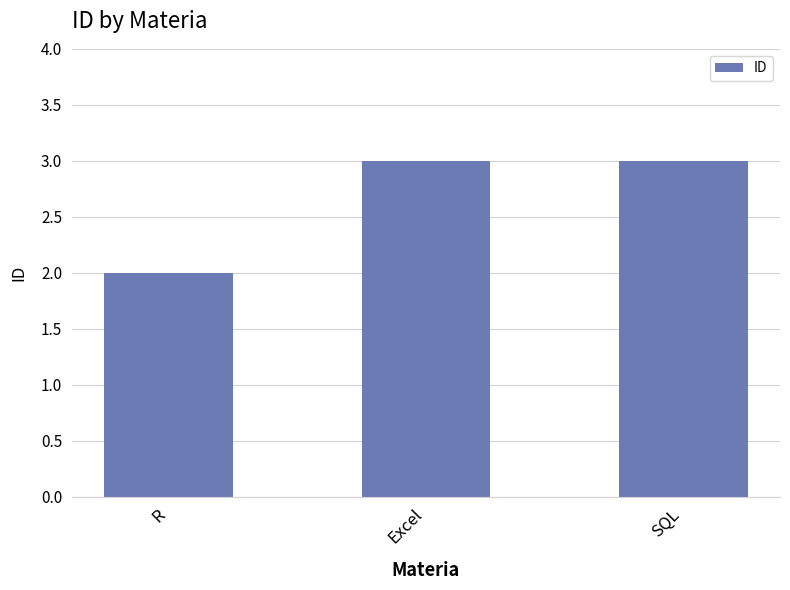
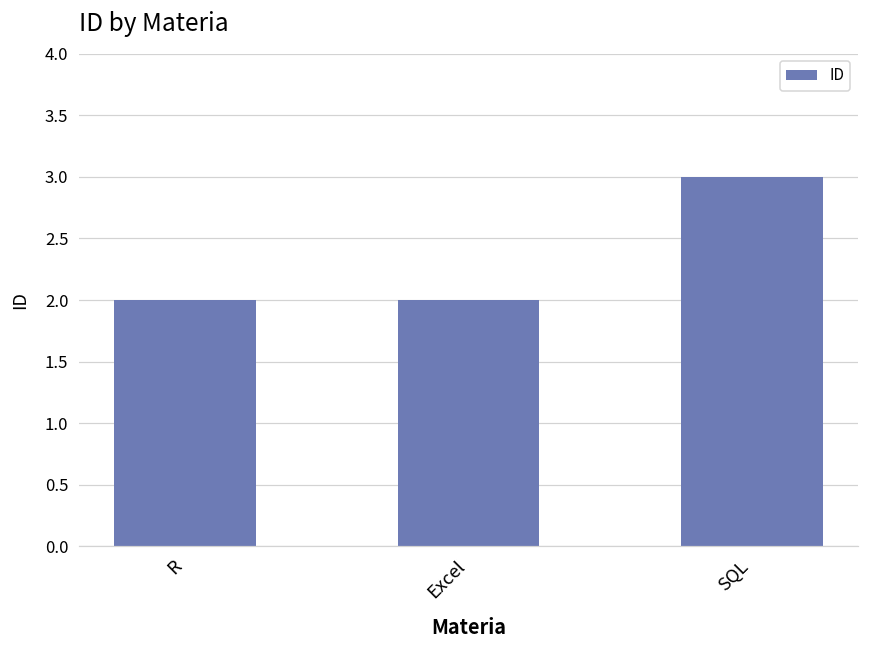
  {
    "R": 2,
-   "Excel": 3,
+   "Excel": 2,
    "SQL": 3
  }
